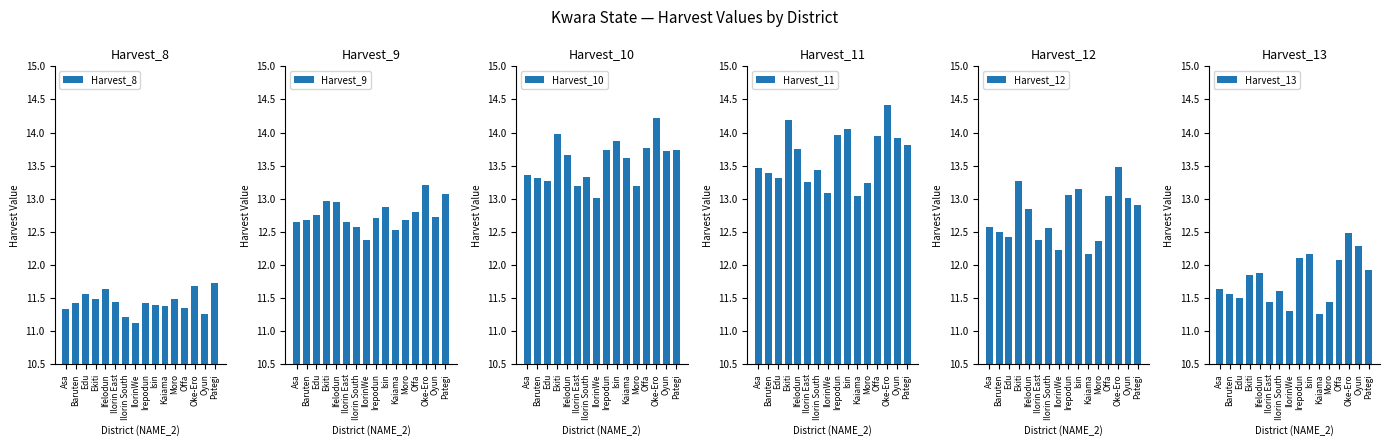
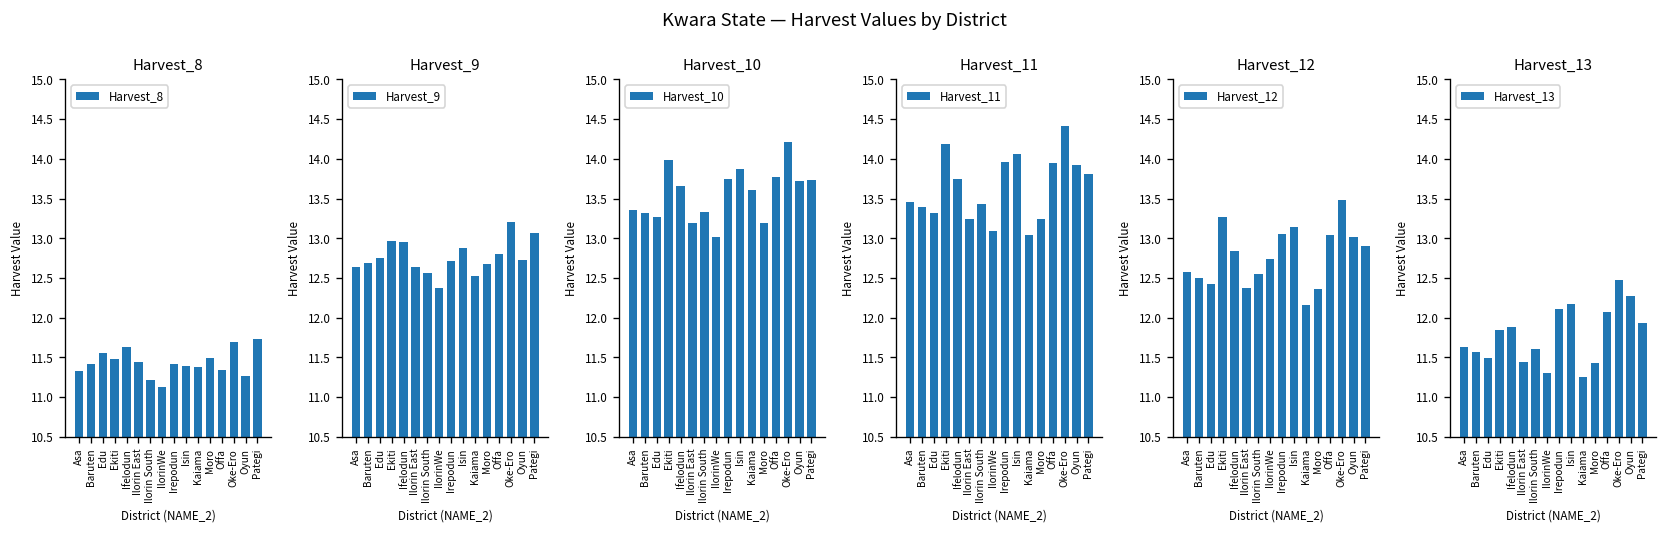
  {
    "Harvest_8": {
      "Asa": 11.3,
      "Baruten": 11.4,
      "Edu": 11.6,
      "Ekiti": 11.5,
      "Ifelodun": 11.6,
      "Ilorin East": 11.4,
      "Ilorin South": 11.2,
      "IlorinWe": 11.1,
      "Irepodun": 11.4,
      "Isin": 11.4,
      "Kaiama": 11.4,
      "Moro": 11.5,
      "Offa": 11.3,
      "Oke-Ero": 11.7,
      "Oyun": 11.3,
      "Pategi": 11.7
    },
    "Harvest_9": {
      "Asa": 12.6,
      "Baruten": 12.7,
      "Edu": 12.8,
      "Ekiti": 13.0,
      "Ifelodun": 13.0,
      "Ilorin East": 12.6,
      "Ilorin South": 12.6,
      "IlorinWe": 12.4,
      "Irepodun": 12.7,
      "Isin": 12.9,
      "Kaiama": 12.5,
      "Moro": 12.7,
      "Offa": 12.8,
      "Oke-Ero": 13.2,
      "Oyun": 12.7,
      "Pategi": 13.1
    },
    "Harvest_10": {
      "Asa": 13.4,
      "Baruten": 13.3,
      "Edu": 13.3,
      "Ekiti": 14.0,
      "Ifelodun": 13.7,
      "Ilorin East": 13.2,
      "Ilorin South": 13.3,
      "IlorinWe": 13.0,
      "Irepodun": 13.7,
      "Isin": 13.9,
      "Kaiama": 13.6,
      "Moro": 13.2,
      "Offa": 13.8,
      "Oke-Ero": 14.2,
      "Oyun": 13.7,
      "Pategi": 13.7
    },
    "Harvest_11": {
      "Asa": 13.5,
      "Baruten": 13.4,
      "Edu": 13.3,
      "Ekiti": 14.2,
      "Ifelodun": 13.8,
      "Ilorin East": 13.2,
      "Ilorin South": 13.4,
      "IlorinWe": 13.1,
      "Irepodun": 14.0,
      "Isin": 14.1,
      "Kaiama": 13.0,
      "Moro": 13.2,
      "Offa": 13.9,
      "Oke-Ero": 14.4,
      "Oyun": 13.9,
      "Pategi": 13.8
    },
    "Harvest_12": {
      "Asa": 12.6,
      "Baruten": 12.5,
      "Edu": 12.4,
      "Ekiti": 13.3,
      "Ifelodun": 12.8,
      "Ilorin East": 12.4,
      "Ilorin South": 12.6,
-     "IlorinWe": 12.2,
+     "IlorinWe": 12.7,
      "Irepodun": 13.1,
      "Isin": 13.1,
      "Kaiama": 12.2,
      "Moro": 12.4,
      "Offa": 13.0,
      "Oke-Ero": 13.5,
      "Oyun": 13.0,
      "Pategi": 12.9
    },
    "Harvest_13": {
      "Asa": 11.6,
      "Baruten": 11.6,
      "Edu": 11.5,
      "Ekiti": 11.8,
      "Ifelodun": 11.9,
      "Ilorin East": 11.4,
      "Ilorin South": 11.6,
      "IlorinWe": 11.3,
      "Irepodun": 12.1,
      "Isin": 12.2,
      "Kaiama": 11.3,
      "Moro": 11.4,
      "Offa": 12.1,
      "Oke-Ero": 12.5,
      "Oyun": 12.3,
      "Pategi": 11.9
    }
  }
